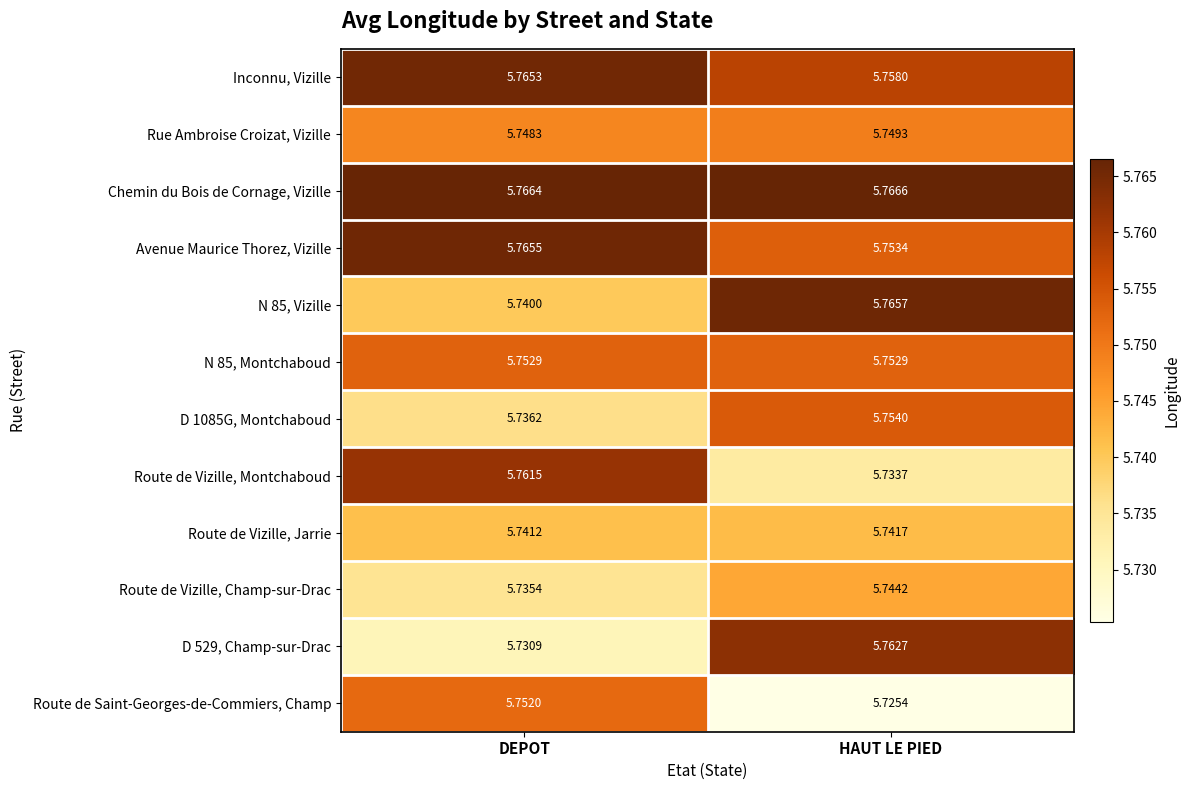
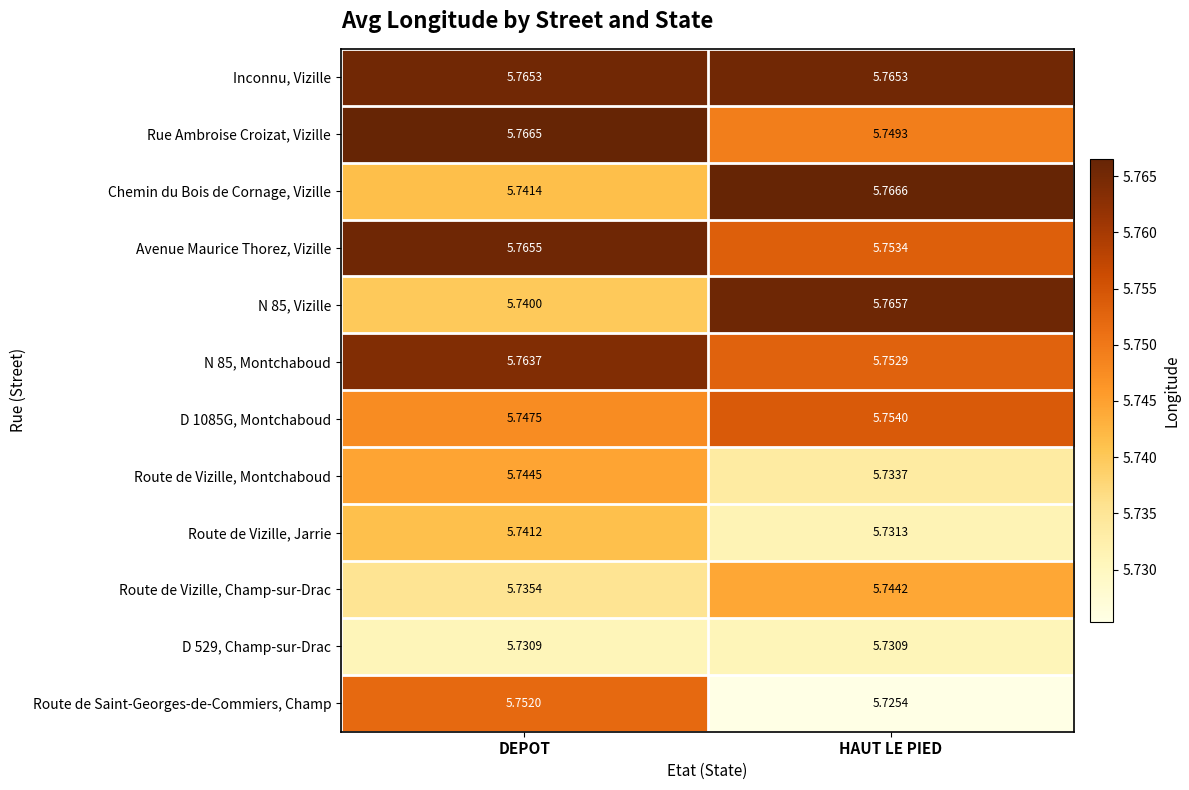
  {
    "Inconnu, Vizille": {
      "DEPOT": 5.7653,
-     "HAUT LE PIED": 5.7580
+     "HAUT LE PIED": 5.7653
    },
    "Rue Ambroise Croizat, Vizille": {
-     "DEPOT": 5.7483,
+     "DEPOT": 5.7665,
      "HAUT LE PIED": 5.7493
    },
    "Chemin du Bois de Cornage, Vizille": {
-     "DEPOT": 5.7664,
+     "DEPOT": 5.7414,
      "HAUT LE PIED": 5.7666
    },
    "Avenue Maurice Thorez, Vizille": {
      "DEPOT": 5.7655,
      "HAUT LE PIED": 5.7534
    },
    "N 85, Vizille": {
      "DEPOT": 5.7400,
      "HAUT LE PIED": 5.7657
    },
    "N 85, Montchaboud": {
-     "DEPOT": 5.7529,
+     "DEPOT": 5.7637,
      "HAUT LE PIED": 5.7529
    },
    "D 1085G, Montchaboud": {
-     "DEPOT": 5.7362,
+     "DEPOT": 5.7475,
      "HAUT LE PIED": 5.7540
    },
    "Route de Vizille, Montchaboud": {
-     "DEPOT": 5.7615,
+     "DEPOT": 5.7445,
      "HAUT LE PIED": 5.7337
    },
    "Route de Vizille, Jarrie": {
      "DEPOT": 5.7412,
-     "HAUT LE PIED": 5.7417
+     "HAUT LE PIED": 5.7313
    },
    "Route de Vizille, Champ-sur-Drac": {
      "DEPOT": 5.7354,
      "HAUT LE PIED": 5.7442
    },
    "D 529, Champ-sur-Drac": {
      "DEPOT": 5.7309,
-     "HAUT LE PIED": 5.7627
+     "HAUT LE PIED": 5.7309
    },
    "Route de Saint-Georges-de-Commiers, Champ": {
      "DEPOT": 5.7520,
      "HAUT LE PIED": 5.7254
    }
  }
